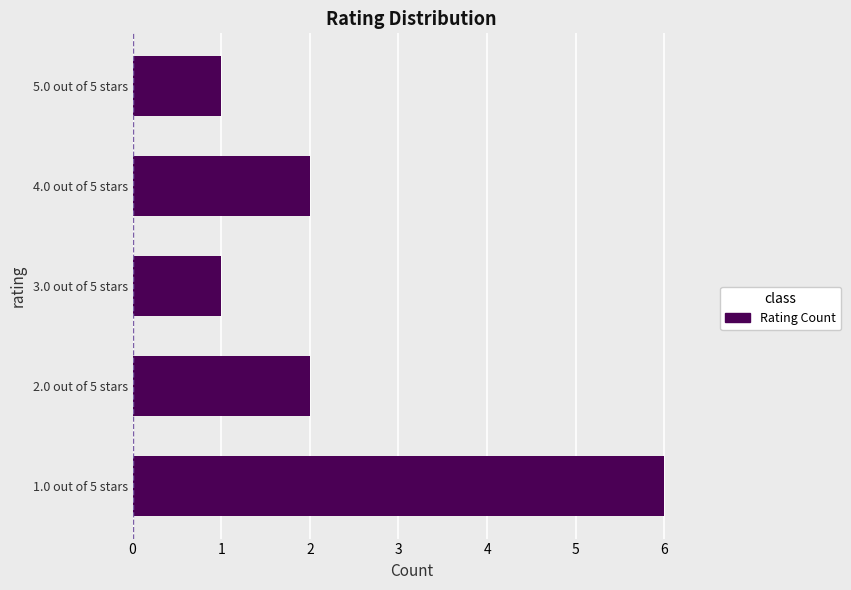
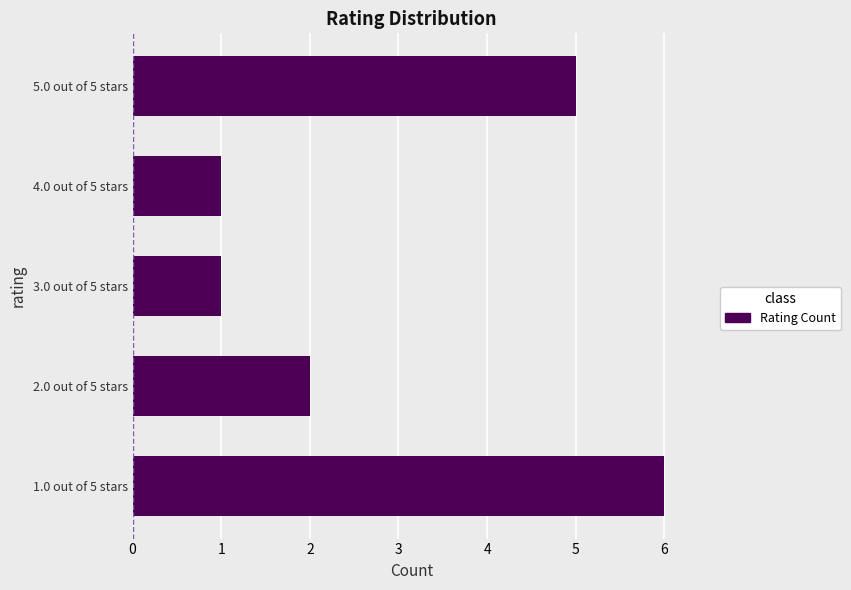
  {
-   "5.0 out of 5 stars": 1,
-   "4.0 out of 5 stars": 2,
+   "5.0 out of 5 stars": 5,
+   "4.0 out of 5 stars": 1,
    "3.0 out of 5 stars": 1,
    "2.0 out of 5 stars": 2,
    "1.0 out of 5 stars": 6
  }
